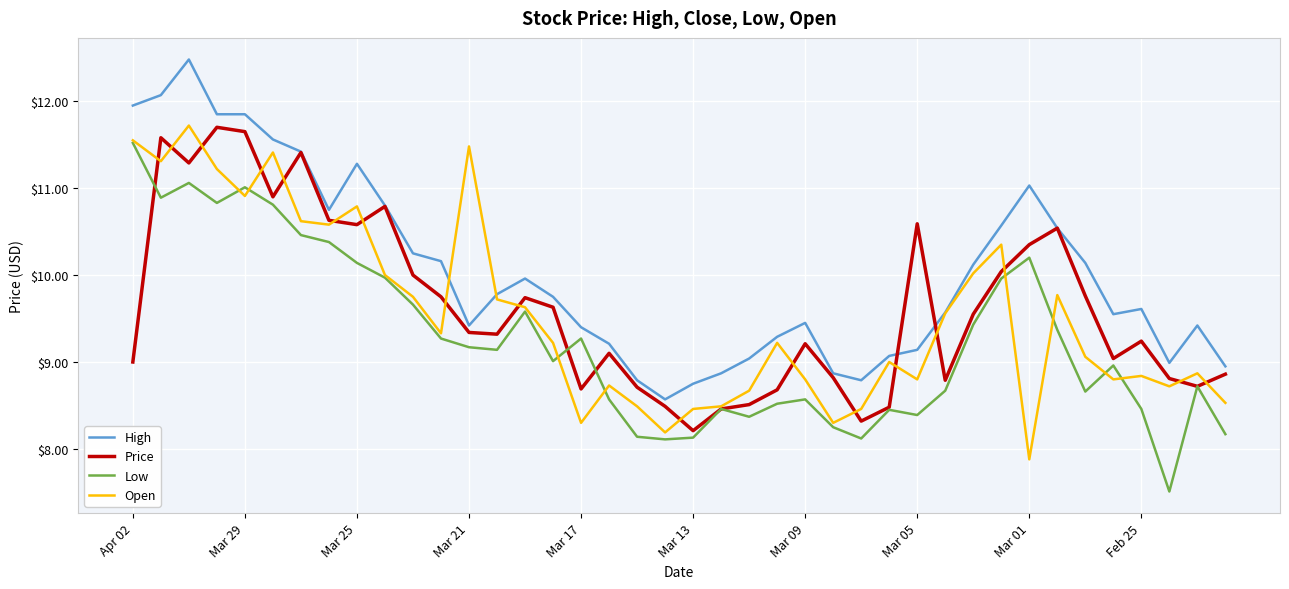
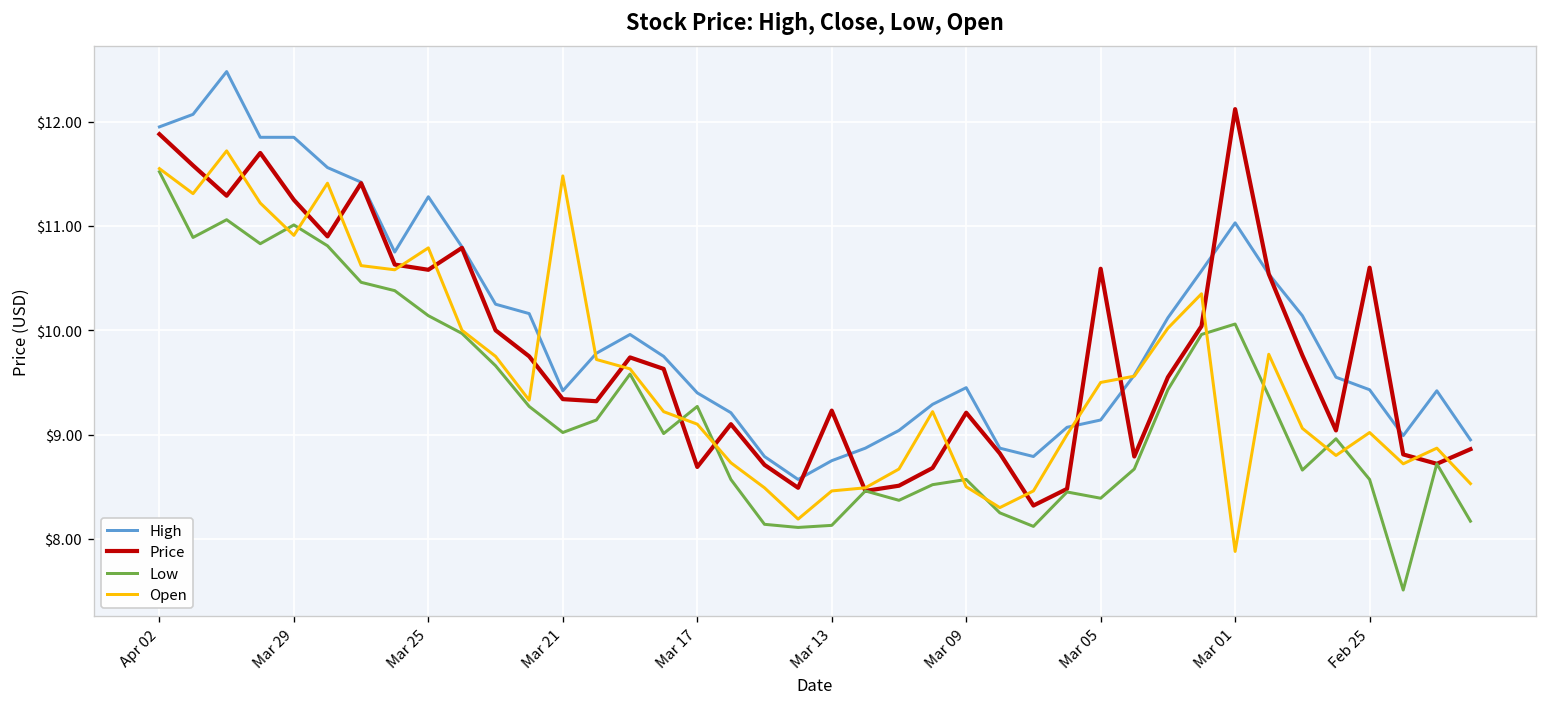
  {
    "High": {
      "Apr 02": "$12.0",
      "Mar 29": "$11.9",
      "Mar 25": "$11.3",
      "Mar 21": "$9.4",
      "Mar 17": "$9.4",
      "Mar 13": "$8.8",
      "Mar 09": "$9.5",
      "Mar 05": "$9.1",
      "Mar 01": "$11.0",
-     "Feb 25": "$9.6"
+     "Feb 25": "$9.4"
    },
    "Price": {
-     "Apr 02": "$9.0",
-     "Mar 29": "$11.7",
+     "Apr 02": "$11.9",
+     "Mar 29": "$11.3",
      "Mar 25": "$10.6",
      "Mar 21": "$9.3",
      "Mar 17": "$8.7",
-     "Mar 13": "$8.2",
+     "Mar 13": "$9.2",
      "Mar 09": "$9.2",
      "Mar 05": "$10.6",
-     "Mar 01": "$10.4",
-     "Feb 25": "$9.2"
+     "Mar 01": "$12.1",
+     "Feb 25": "$10.6"
    },
    "Low": {
      "Apr 02": "$11.5",
      "Mar 29": "$11.0",
      "Mar 25": "$10.1",
-     "Mar 21": "$9.2",
+     "Mar 21": "$9.0",
      "Mar 17": "$9.3",
      "Mar 13": "$8.1",
      "Mar 09": "$8.6",
      "Mar 05": "$8.4",
-     "Mar 01": "$10.2",
-     "Feb 25": "$8.5"
+     "Mar 01": "$10.1",
+     "Feb 25": "$8.6"
    },
    "Open": {
      "Apr 02": "$11.6",
      "Mar 29": "$10.9",
      "Mar 25": "$10.8",
      "Mar 21": "$11.5",
-     "Mar 17": "$8.3",
+     "Mar 17": "$9.1",
      "Mar 13": "$8.5",
-     "Mar 09": "$8.8",
-     "Mar 05": "$8.8",
+     "Mar 09": "$8.5",
+     "Mar 05": "$9.5",
      "Mar 01": "$7.9",
-     "Feb 25": "$8.8"
+     "Feb 25": "$9.0"
    }
  }
